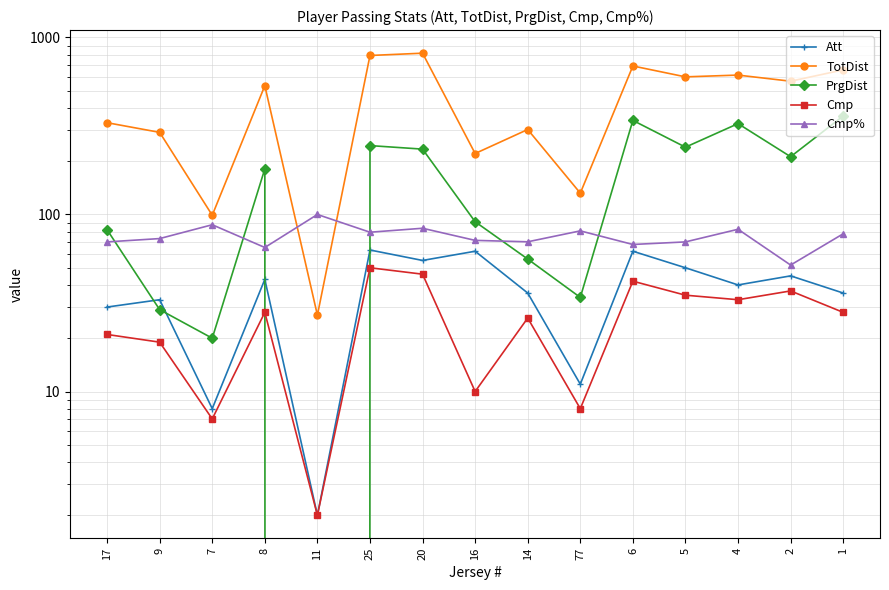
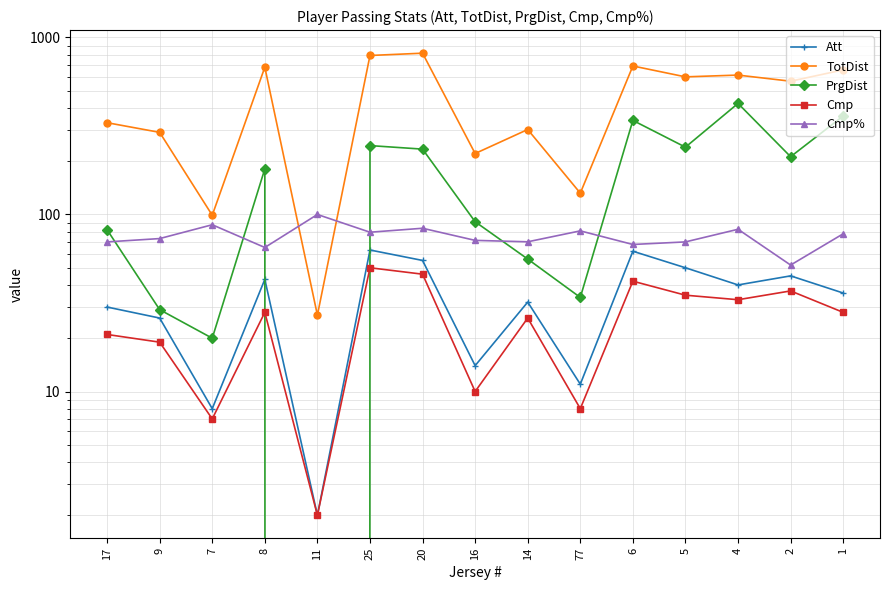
  {
    "Att": {
      "17": 30,
-     "9": 33,
+     "9": 26,
      "7": 8,
      "8": 43,
      "25": 63,
      "20": 55,
-     "16": 62,
-     "14": 36,
+     "16": 14,
+     "14": 32,
      "77": 11,
      "6": 62,
      "5": 50,
      "4": 40,
      "2": 45,
      "1": 36
    },
    "TotDist": {
      "17": 330,
      "9": 290,
      "7": 100,
-     "8": 530,
+     "8": 680,
      "11": 27,
      "25": 800,
      "20": 800,
      "16": 220,
      "14": 300,
      "77": 130,
      "6": 690,
      "5": 600,
      "4": 610
    },
    "PrgDist": {
      "17": 80,
      "9": 29,
      "7": 20,
      "8": 180,
      "25": 250,
      "20": 230,
      "16": 90,
      "14": 56,
      "77": 34,
      "6": 340,
      "5": 240,
-     "4": 330,
+     "4": 420,
      "2": 210
    },
    "Cmp": {
      "17": 21,
      "9": 19,
      "7": 7,
      "8": 28,
      "25": 50,
      "20": 46,
      "16": 10,
      "14": 26,
      "77": 8,
      "6": 42,
      "5": 35,
      "4": 33,
      "2": 37,
      "1": 28
    },
    "Cmp%": {
      "17": 70,
      "9": 73,
      "7": 90,
      "8": 65,
      "11": 100,
      "25": 80,
      "20": 80,
      "16": 71,
      "14": 70,
      "77": 80,
      "6": 68,
      "5": 70,
      "4": 80,
      "2": 52,
      "1": 80
    }
  }
